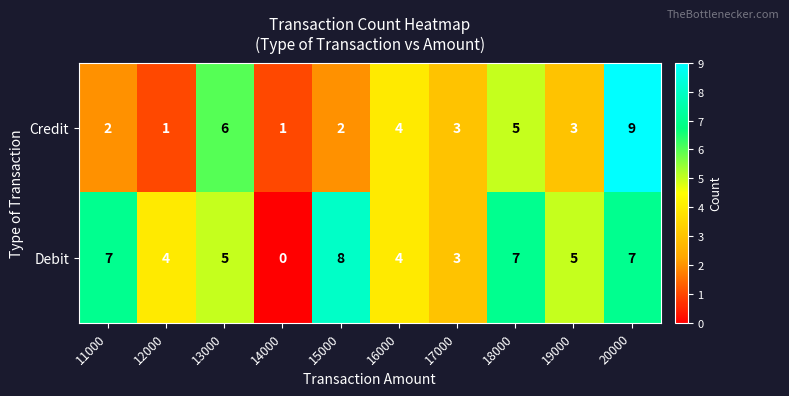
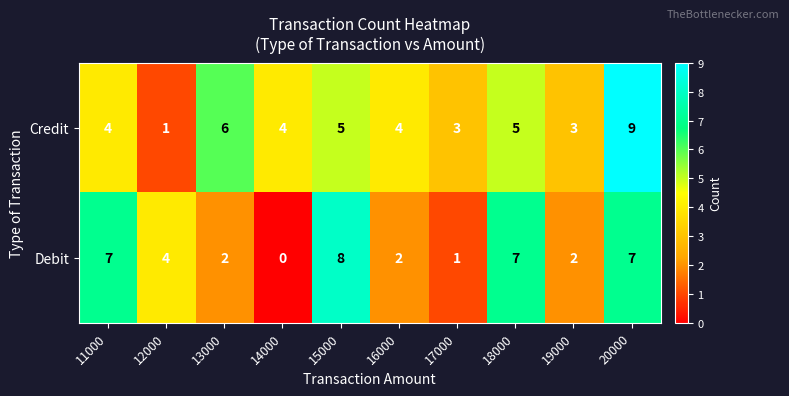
  {
    "Credit": {
-     "11000": 2,
+     "11000": 4,
      "12000": 1,
      "13000": 6,
-     "14000": 1,
-     "15000": 2,
+     "14000": 4,
+     "15000": 5,
      "16000": 4,
      "17000": 3,
      "18000": 5,
      "19000": 3,
      "20000": 9
    },
    "Debit": {
      "11000": 7,
      "12000": 4,
-     "13000": 5,
+     "13000": 2,
      "14000": 0,
      "15000": 8,
-     "16000": 4,
-     "17000": 3,
+     "16000": 2,
+     "17000": 1,
      "18000": 7,
-     "19000": 5,
+     "19000": 2,
      "20000": 7
    }
  }
